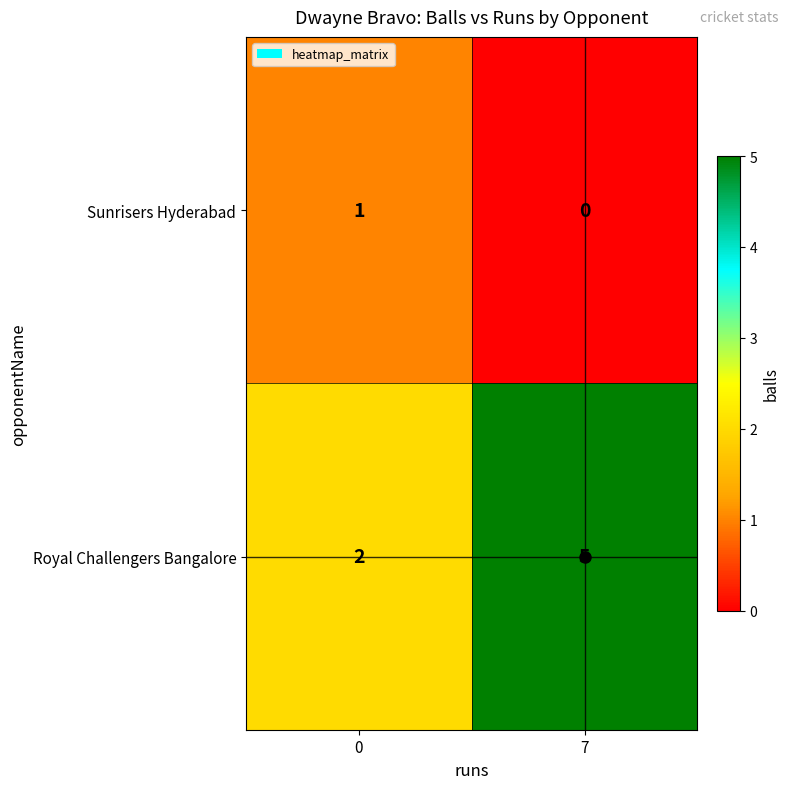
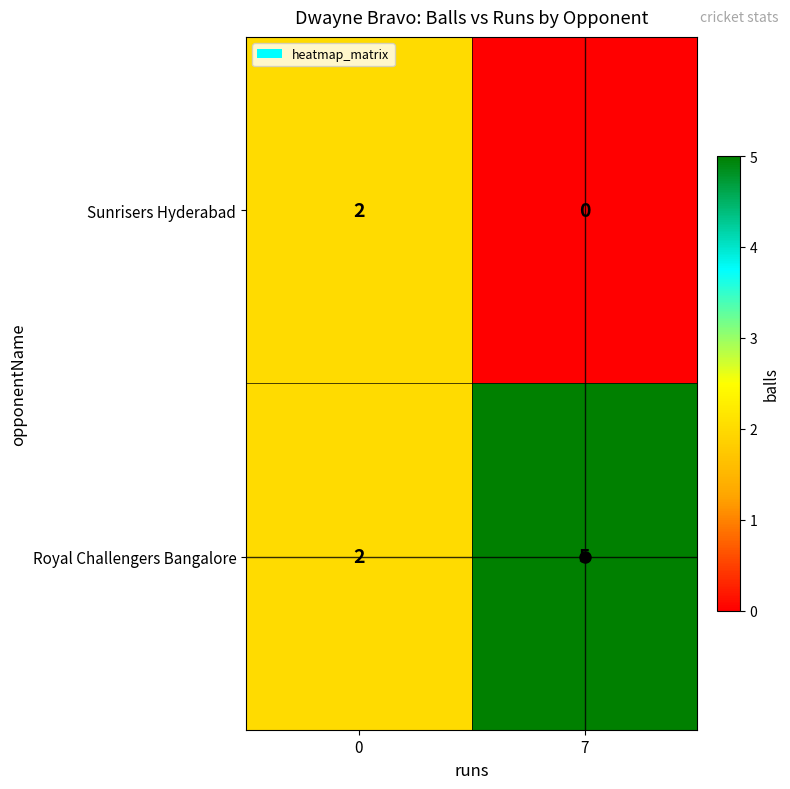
  {
    "Sunrisers Hyderabad": {
-     "0": 1,
+     "0": 2,
      "7": 0
    },
    "Royal Challengers Bangalore": {
      "0": 2
    }
  }
